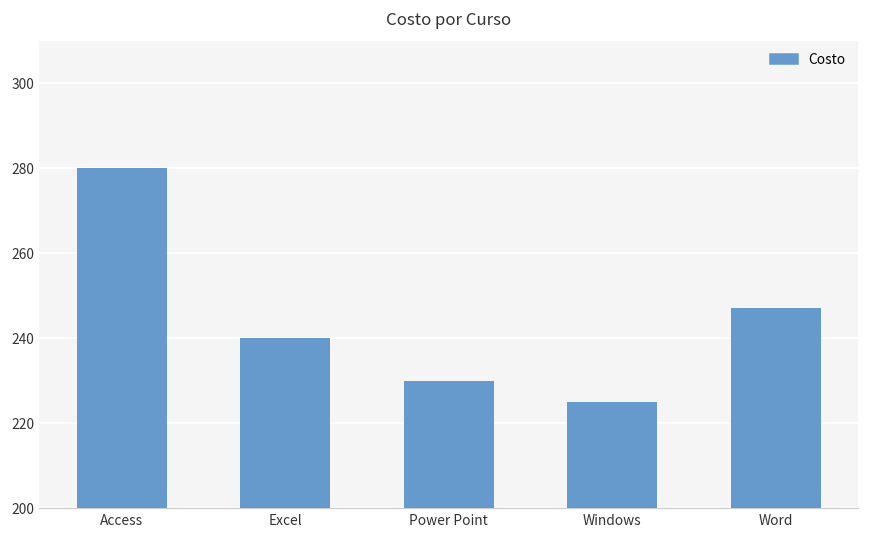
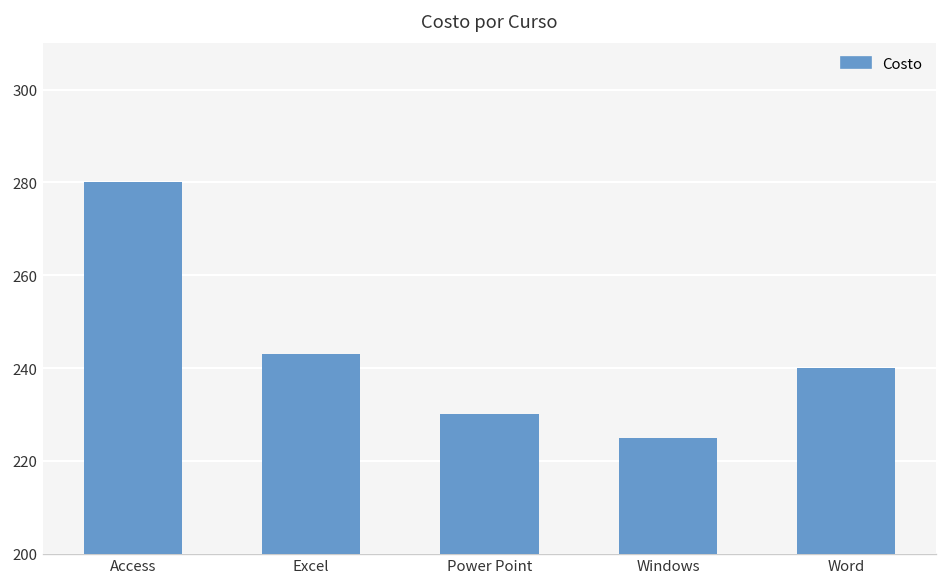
  {
    "Access": 280,
-   "Excel": 240,
+   "Excel": 243,
    "Power Point": 230,
    "Windows": 225,
-   "Word": 247
+   "Word": 240
  }
